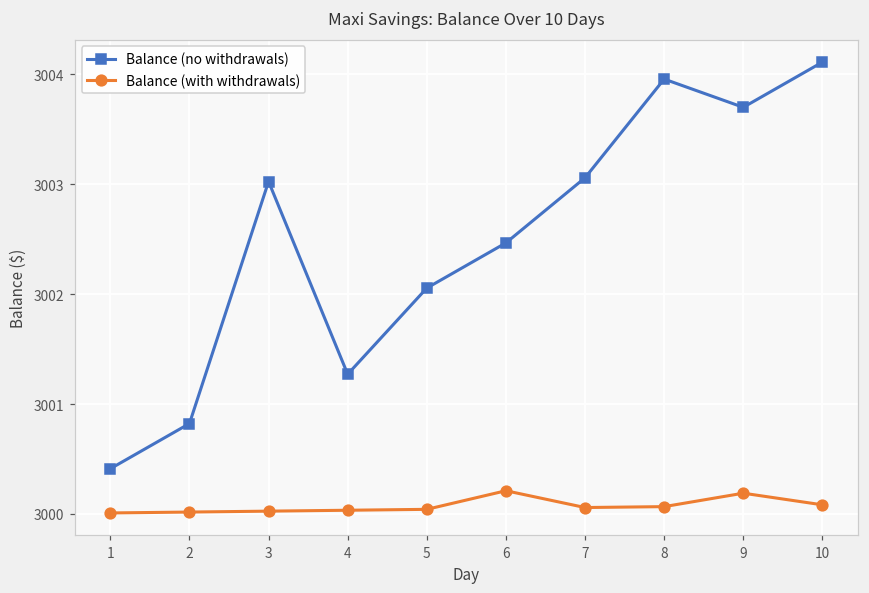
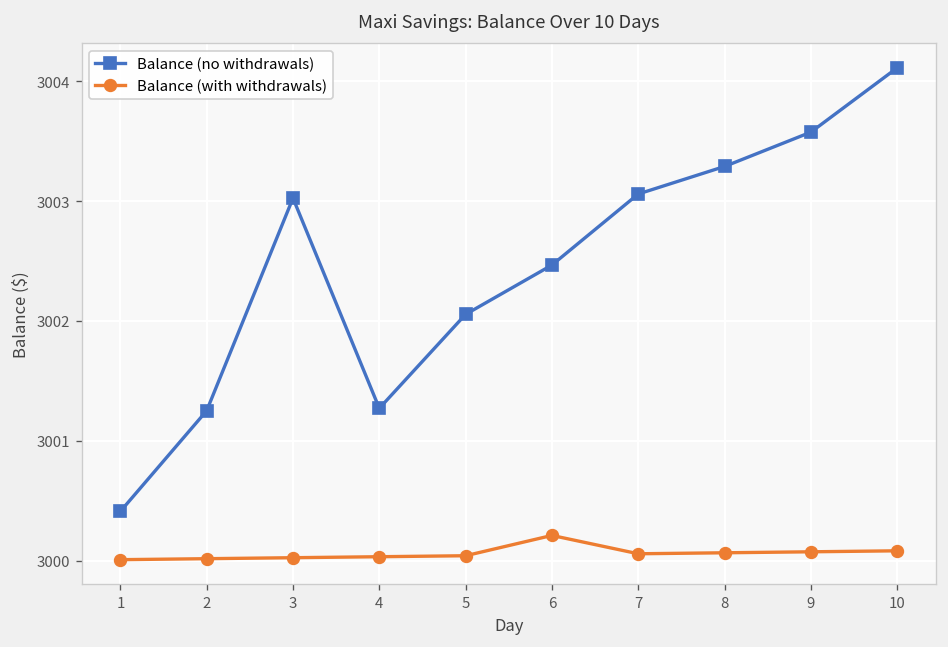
  {
    "Balance (no withdrawals)": {
      "1": 3000.4,
-     "2": 3000.8,
+     "2": 3001.3,
      "3": 3003.0,
      "4": 3001.3,
      "5": 3002.1,
      "6": 3002.5,
      "7": 3003.1,
-     "8": 3004.0,
-     "9": 3003.7,
+     "8": 3003.3,
+     "9": 3003.6,
      "10": 3004.1
    },
    "Balance (with withdrawals)": {
      "1": 3000.0,
      "2": 3000.0,
      "3": 3000.0,
      "4": 3000.0,
      "5": 3000.0,
      "6": 3000.2,
      "7": 3000.1,
      "8": 3000.1,
-     "9": 3000.2,
+     "9": 3000.1,
      "10": 3000.1
    }
  }
